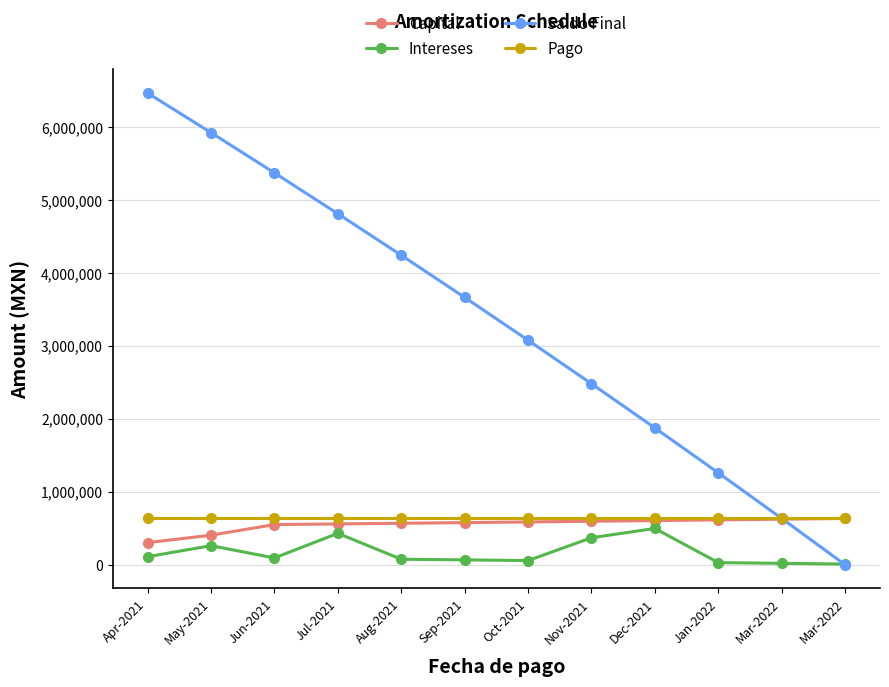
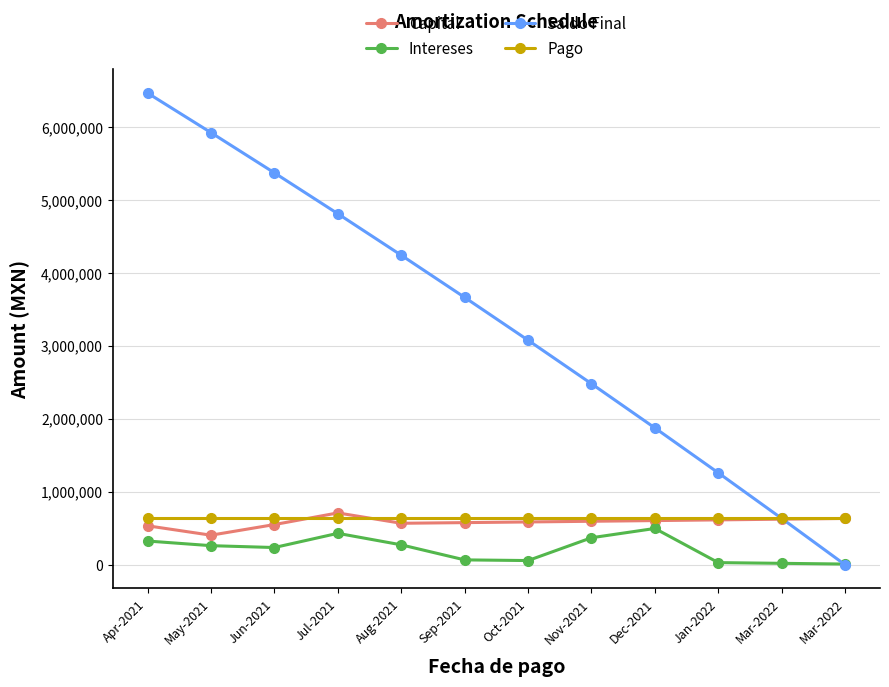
  {
    "Capital": {
-     "Apr-2021": "300,000",
+     "Apr-2021": "500,000",
      "May-2021": "400,000",
      "Jun-2021": "600,000",
-     "Jul-2021": "600,000",
+     "Jul-2021": "700,000",
      "Aug-2021": "600,000",
      "Sep-2021": "600,000",
      "Oct-2021": "600,000",
      "Nov-2021": "600,000",
      "Dec-2021": "600,000"
    },
    "Intereses": {
-     "Apr-2021": "100,000",
+     "Apr-2021": "300,000",
      "May-2021": "300,000",
-     "Jun-2021": "100,000",
+     "Jun-2021": "200,000",
      "Jul-2021": "400,000",
-     "Aug-2021": "100,000",
+     "Aug-2021": "300,000",
      "Sep-2021": "100,000",
      "Oct-2021": "100,000",
      "Nov-2021": "400,000",
      "Dec-2021": "500,000",
      "Jan-2022": "0"
    },
    "Saldo Final": {
      "Apr-2021": "6,500,000",
      "May-2021": "5,900,000",
      "Jun-2021": "5,400,000",
      "Jul-2021": "4,800,000",
      "Aug-2021": "4,200,000",
      "Sep-2021": "3,700,000",
      "Oct-2021": "3,100,000",
      "Nov-2021": "2,500,000",
      "Dec-2021": "1,900,000",
      "Jan-2022": "1,300,000"
    },
    "Pago": {
      "Apr-2021": "600,000",
      "May-2021": "600,000",
      "Jun-2021": "600,000",
      "Jul-2021": "600,000",
      "Aug-2021": "600,000",
      "Sep-2021": "600,000",
      "Oct-2021": "600,000",
      "Nov-2021": "600,000",
      "Dec-2021": "600,000"
    }
  }
